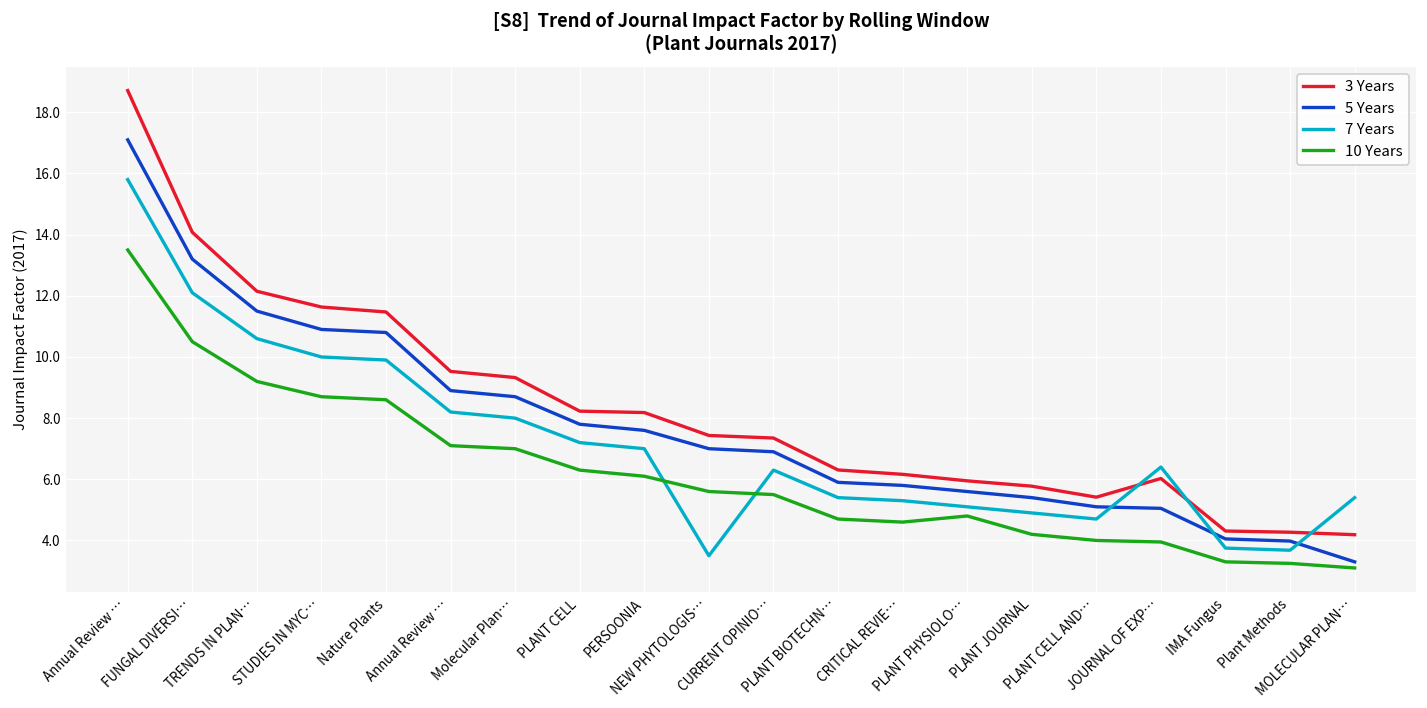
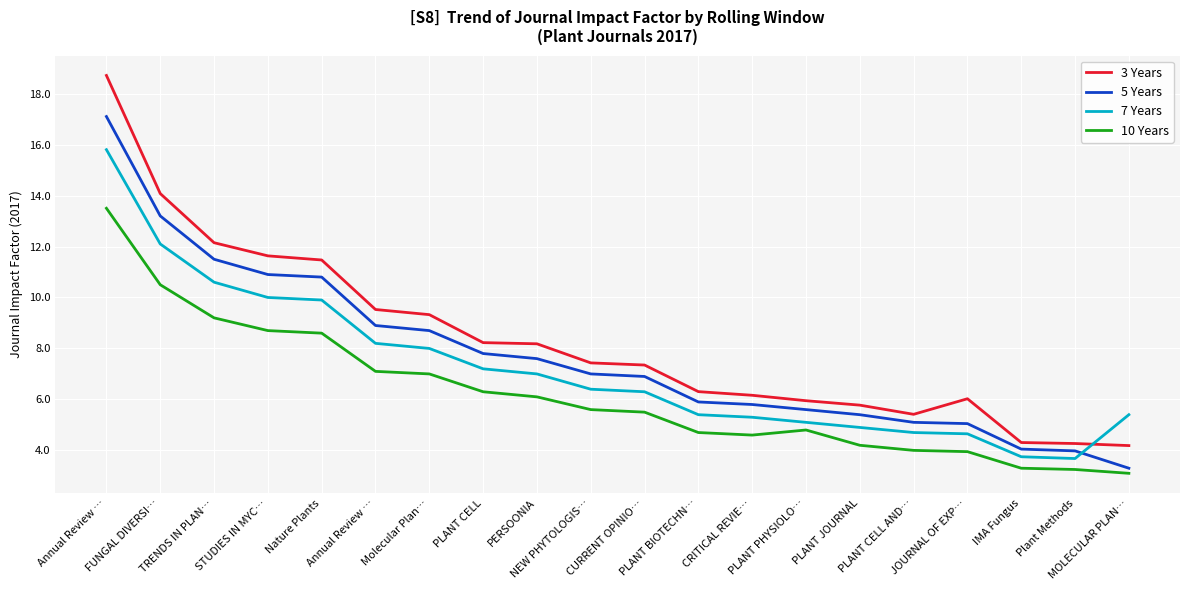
  {
    "3 Years": {
      "FUNGAL DIVERSI…": 14.1,
      "TRENDS IN PLAN…": 12.1,
      "STUDIES IN MYC…": 11.6,
      "Nature Plants": 11.5,
      "Molecular Plan…": 9.3,
      "PLANT CELL": 8.2,
      "PERSOONIA": 8.2,
      "NEW PHYTOLOGIS…": 7.4,
      "CURRENT OPINIO…": 7.3,
      "PLANT BIOTECHN…": 6.3,
      "CRITICAL REVIE…": 6.2,
      "PLANT PHYSIOLO…": 5.9,
      "PLANT JOURNAL": 5.8,
      "PLANT CELL AND…": 5.4,
      "JOURNAL OF EXP…": 6.0,
      "IMA Fungus": 4.3,
      "Plant Methods": 4.3,
      "MOLECULAR PLAN…": 4.2
    },
    "5 Years": {
      "FUNGAL DIVERSI…": 13.2,
      "TRENDS IN PLAN…": 11.5,
      "STUDIES IN MYC…": 10.9,
      "Nature Plants": 10.8,
      "Molecular Plan…": 8.7,
      "PLANT CELL": 7.8,
      "PERSOONIA": 7.6,
      "NEW PHYTOLOGIS…": 7.0,
      "CURRENT OPINIO…": 6.9,
      "PLANT BIOTECHN…": 5.9,
      "CRITICAL REVIE…": 5.8,
      "PLANT PHYSIOLO…": 5.6,
      "PLANT JOURNAL": 5.4,
      "PLANT CELL AND…": 5.1,
      "JOURNAL OF EXP…": 5.1,
      "IMA Fungus": 4.1,
      "Plant Methods": 4.0,
      "MOLECULAR PLAN…": 3.3
    },
    "7 Years": {
      "FUNGAL DIVERSI…": 12.1,
      "TRENDS IN PLAN…": 10.6,
      "STUDIES IN MYC…": 10.0,
      "Nature Plants": 9.9,
      "Molecular Plan…": 8.0,
      "PLANT CELL": 7.2,
      "PERSOONIA": 7.0,
-     "NEW PHYTOLOGIS…": 3.5,
+     "NEW PHYTOLOGIS…": 6.4,
      "CURRENT OPINIO…": 6.3,
      "PLANT BIOTECHN…": 5.4,
      "CRITICAL REVIE…": 5.3,
      "PLANT PHYSIOLO…": 5.1,
      "PLANT JOURNAL": 4.9,
      "PLANT CELL AND…": 4.7,
-     "JOURNAL OF EXP…": 6.4,
+     "JOURNAL OF EXP…": 4.7,
      "IMA Fungus": 3.8,
      "Plant Methods": 3.7,
      "MOLECULAR PLAN…": 5.4
    },
    "10 Years": {
      "FUNGAL DIVERSI…": 10.5,
      "TRENDS IN PLAN…": 9.2,
      "STUDIES IN MYC…": 8.7,
      "Nature Plants": 8.6,
      "Molecular Plan…": 7.0,
      "PLANT CELL": 6.3,
      "PERSOONIA": 6.1,
      "NEW PHYTOLOGIS…": 5.6,
      "CURRENT OPINIO…": 5.5,
      "PLANT BIOTECHN…": 4.7,
      "CRITICAL REVIE…": 4.6,
      "PLANT PHYSIOLO…": 4.8,
      "PLANT JOURNAL": 4.2,
      "PLANT CELL AND…": 4.0,
      "JOURNAL OF EXP…": 4.0,
      "IMA Fungus": 3.3,
      "Plant Methods": 3.3,
      "MOLECULAR PLAN…": 3.1
    }
  }
